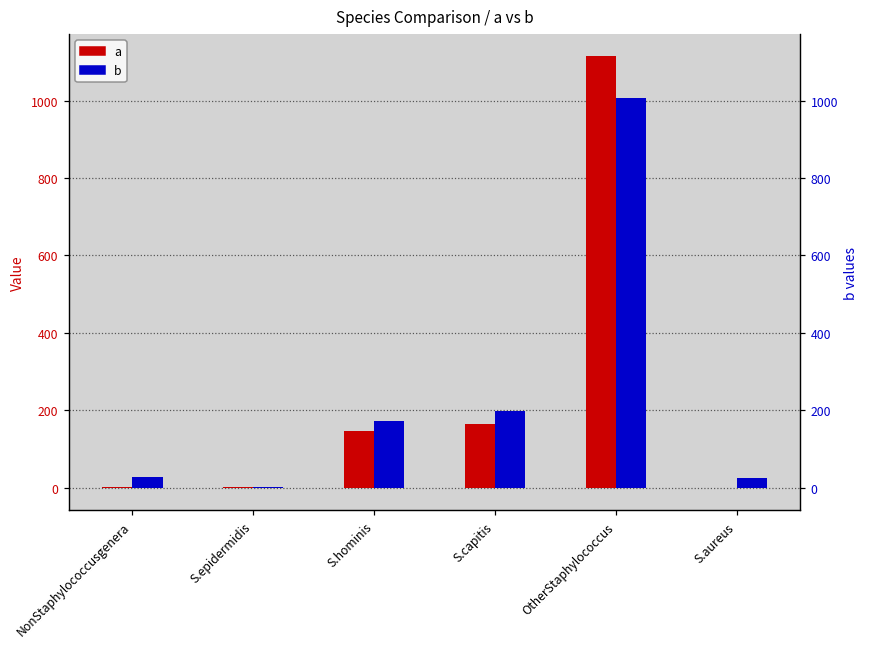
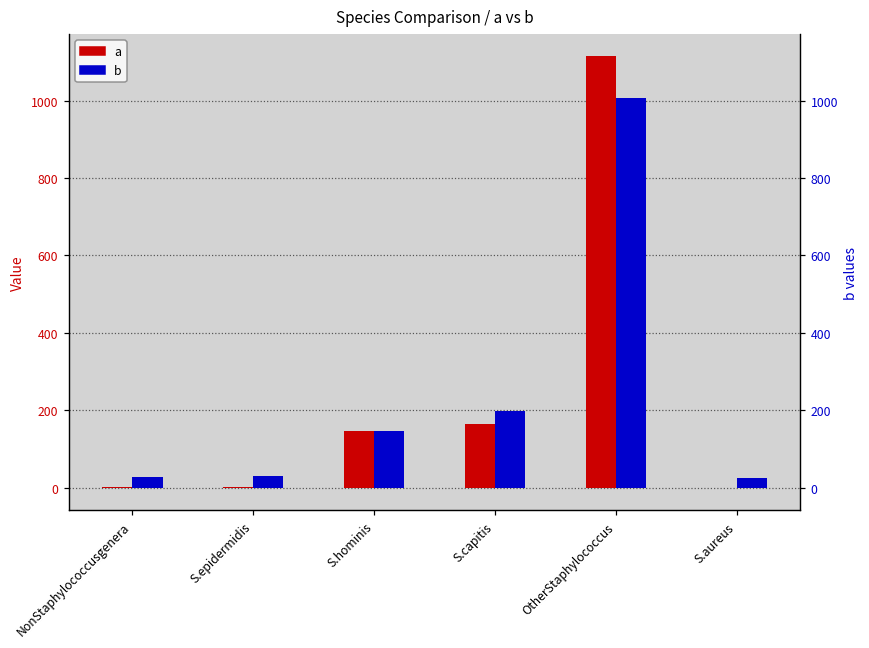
  {
    "a": {
      "S.hominis": 150,
      "S.capitis": 170,
      "OtherStaphylococcus": 1120
    },
    "b": {
      "NonStaphylococcusgenera": 30,
-     "S.epidermidis": 0,
-     "S.hominis": 170,
+     "S.epidermidis": 30,
+     "S.hominis": 150,
      "S.capitis": 200,
      "OtherStaphylococcus": 1010,
      "S.aureus": 20
    }
  }
